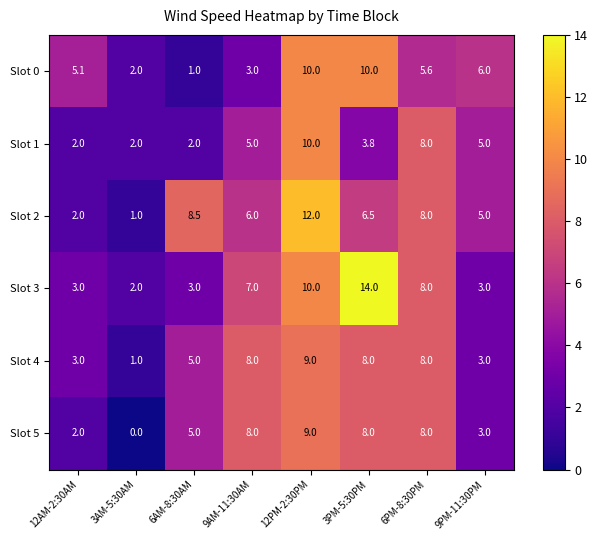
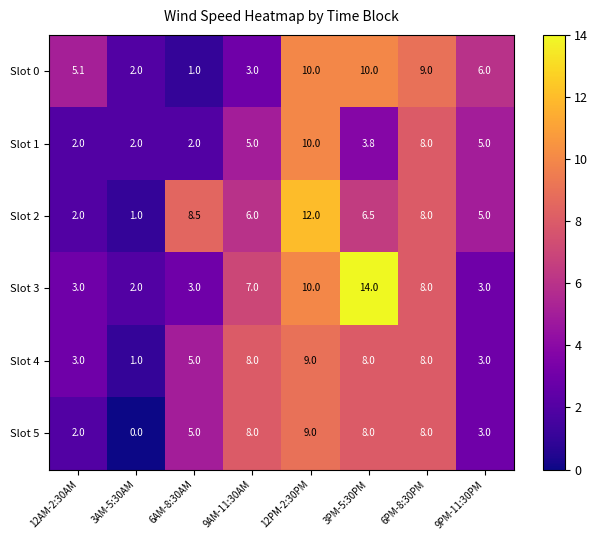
  {
    "Slot 0": {
      "12AM-2:30AM": 5.1,
      "3AM-5:30AM": 2.0,
      "6AM-8:30AM": 1.0,
      "9AM-11:30AM": 3.0,
      "12PM-2:30PM": 10.0,
      "3PM-5:30PM": 10.0,
-     "6PM-8:30PM": 5.6,
+     "6PM-8:30PM": 9.0,
      "9PM-11:30PM": 6.0
    },
    "Slot 1": {
      "12AM-2:30AM": 2.0,
      "3AM-5:30AM": 2.0,
      "6AM-8:30AM": 2.0,
      "9AM-11:30AM": 5.0,
      "12PM-2:30PM": 10.0,
      "3PM-5:30PM": 3.8,
      "6PM-8:30PM": 8.0,
      "9PM-11:30PM": 5.0
    },
    "Slot 2": {
      "12AM-2:30AM": 2.0,
      "3AM-5:30AM": 1.0,
      "6AM-8:30AM": 8.5,
      "9AM-11:30AM": 6.0,
      "12PM-2:30PM": 12.0,
      "3PM-5:30PM": 6.5,
      "6PM-8:30PM": 8.0,
      "9PM-11:30PM": 5.0
    },
    "Slot 3": {
      "12AM-2:30AM": 3.0,
      "3AM-5:30AM": 2.0,
      "6AM-8:30AM": 3.0,
      "9AM-11:30AM": 7.0,
      "12PM-2:30PM": 10.0,
      "3PM-5:30PM": 14.0,
      "6PM-8:30PM": 8.0,
      "9PM-11:30PM": 3.0
    },
    "Slot 4": {
      "12AM-2:30AM": 3.0,
      "3AM-5:30AM": 1.0,
      "6AM-8:30AM": 5.0,
      "9AM-11:30AM": 8.0,
      "12PM-2:30PM": 9.0,
      "3PM-5:30PM": 8.0,
      "6PM-8:30PM": 8.0,
      "9PM-11:30PM": 3.0
    },
    "Slot 5": {
      "12AM-2:30AM": 2.0,
      "3AM-5:30AM": 0.0,
      "6AM-8:30AM": 5.0,
      "9AM-11:30AM": 8.0,
      "12PM-2:30PM": 9.0,
      "3PM-5:30PM": 8.0,
      "6PM-8:30PM": 8.0,
      "9PM-11:30PM": 3.0
    }
  }
